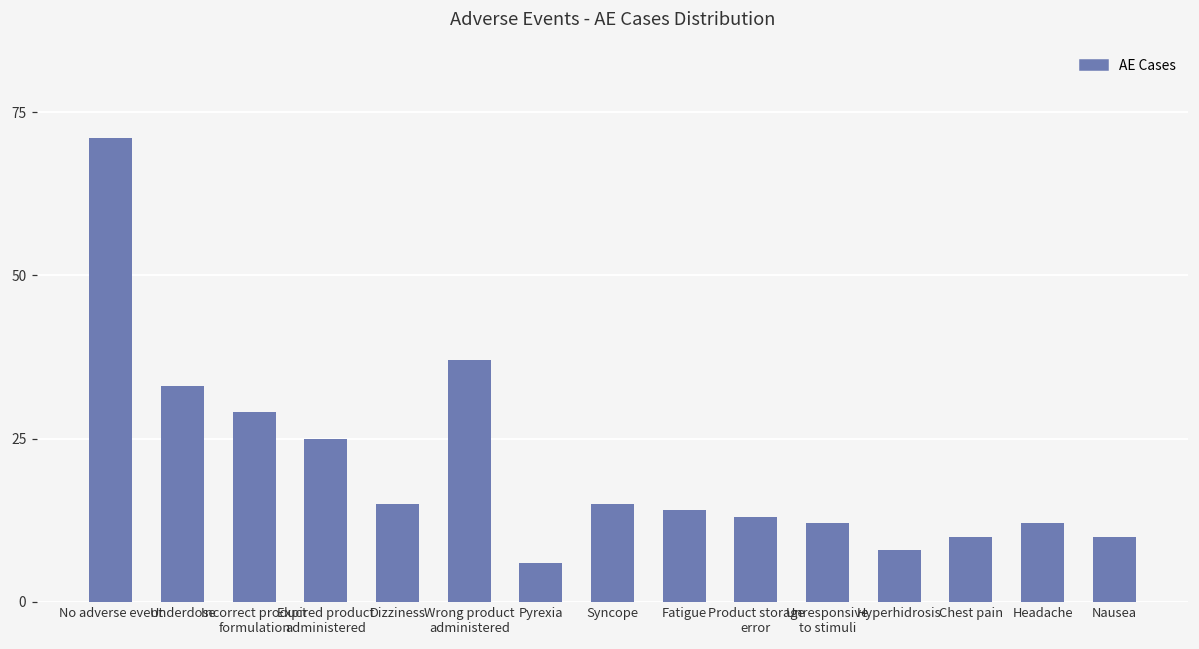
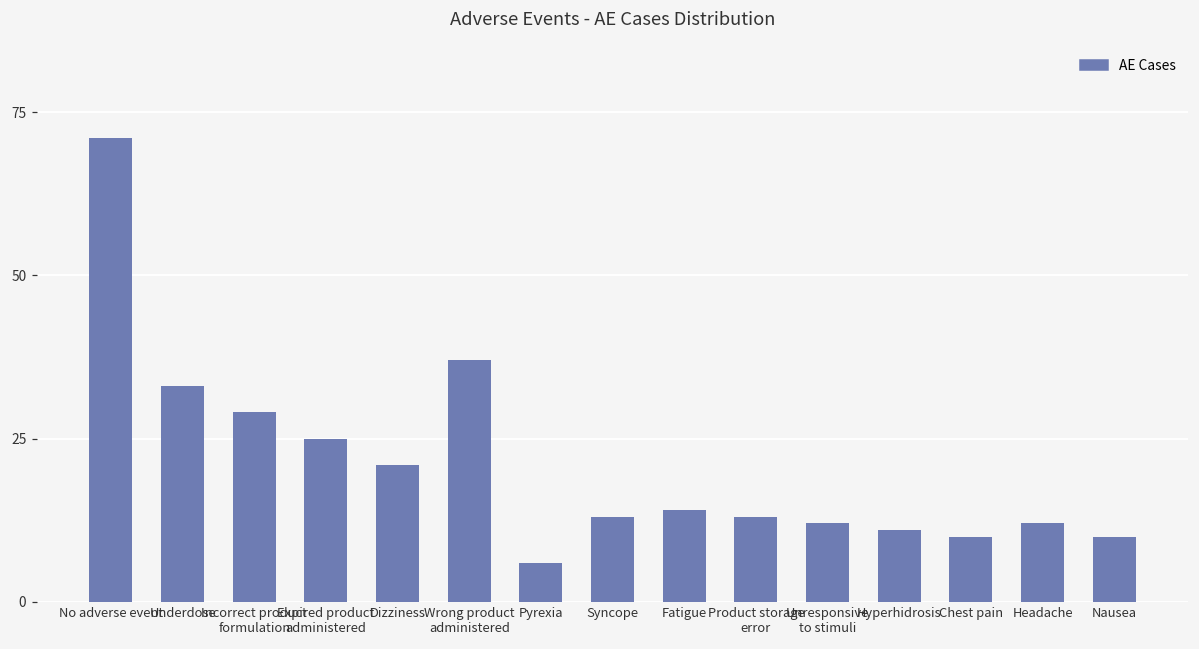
  {
    "No adverse event": 71,
-   "Dizziness": 15,
+   "Dizziness": 21,
    "Wrong product administered": 37,
    "Pyrexia": 6,
-   "Syncope": 15,
+   "Syncope": 13,
    "Fatigue": 14,
-   "Hyperhidrosis": 8,
+   "Hyperhidrosis": 11,
    "Chest pain": 10,
    "Headache": 12,
    "Nausea": 10
  }
